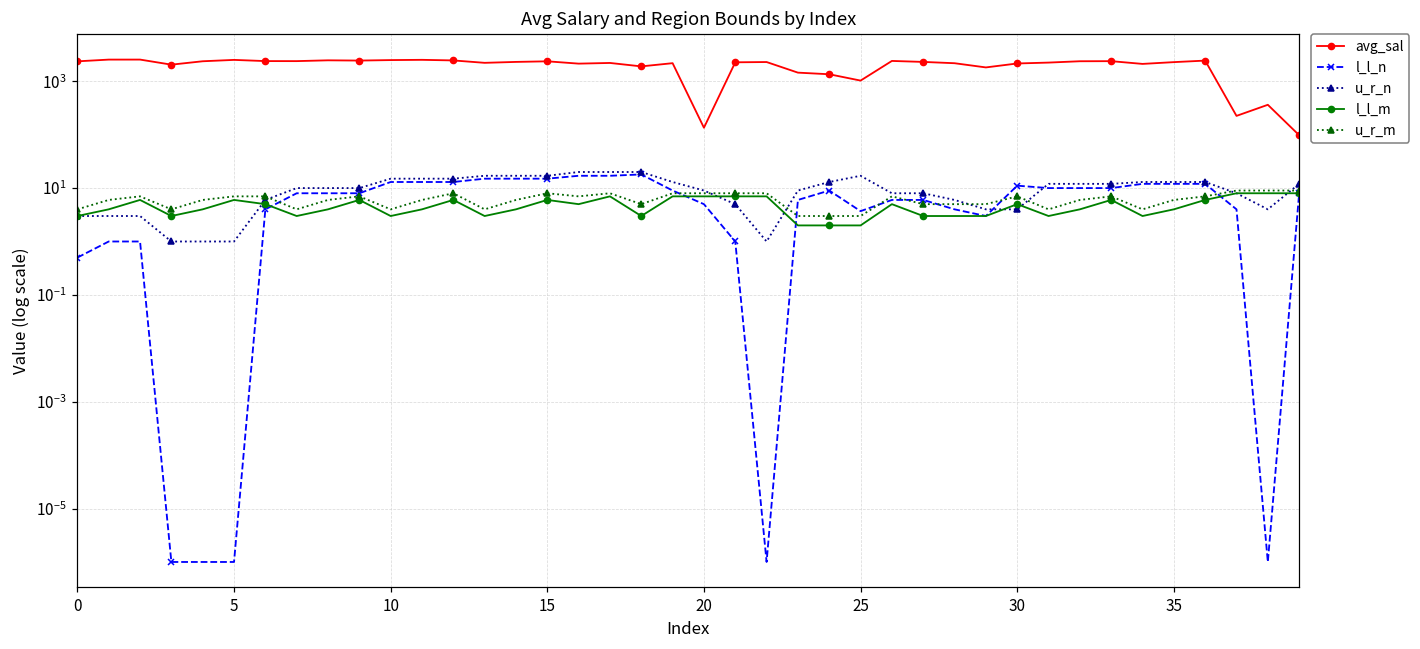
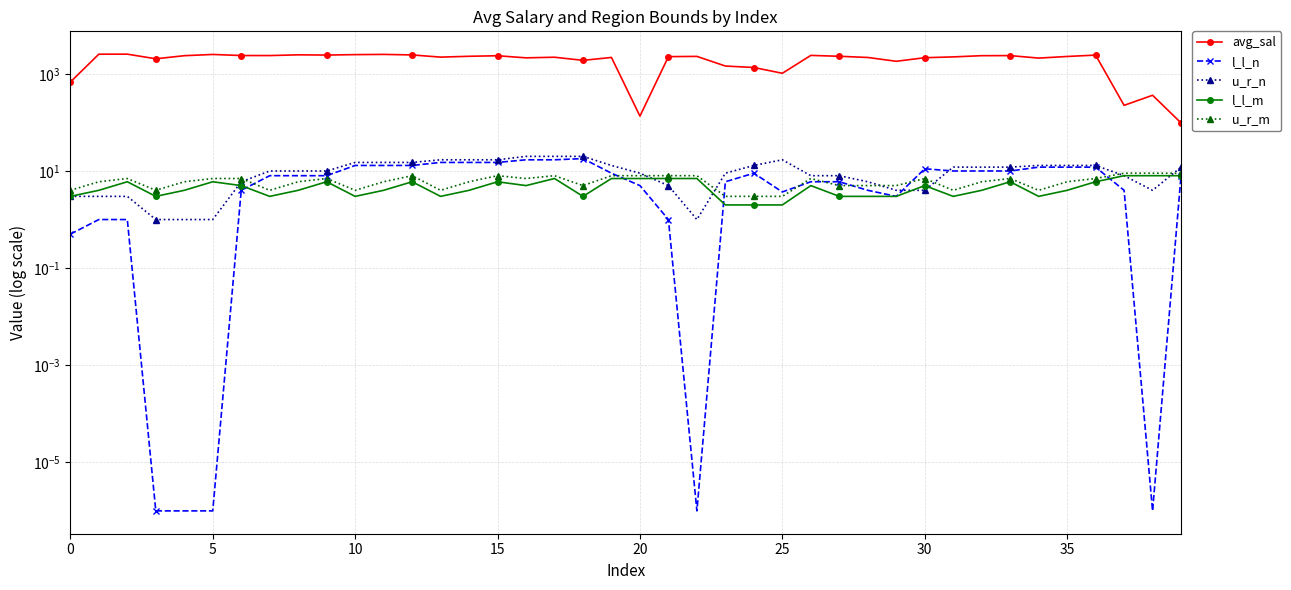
  {
    "avg_sal": {
-     "0": 2000,
+     "0": 700,
      "5": 3000,
      "10": 2000,
      "15": 2000,
      "20": 130,
      "25": 1000,
      "30": 2000,
      "35": 2000
    },
    "l_l_n": {
      "0": 0.5,
      "5": 0.0000010,
      "10": 13,
      "15": 15,
      "20": 5,
      "25": 4,
      "30": 11
    },
    "u_r_n": {
      "5": 1,
      "10": 15,
      "15": 17,
      "25": 17,
      "30": 4
    }
  }
